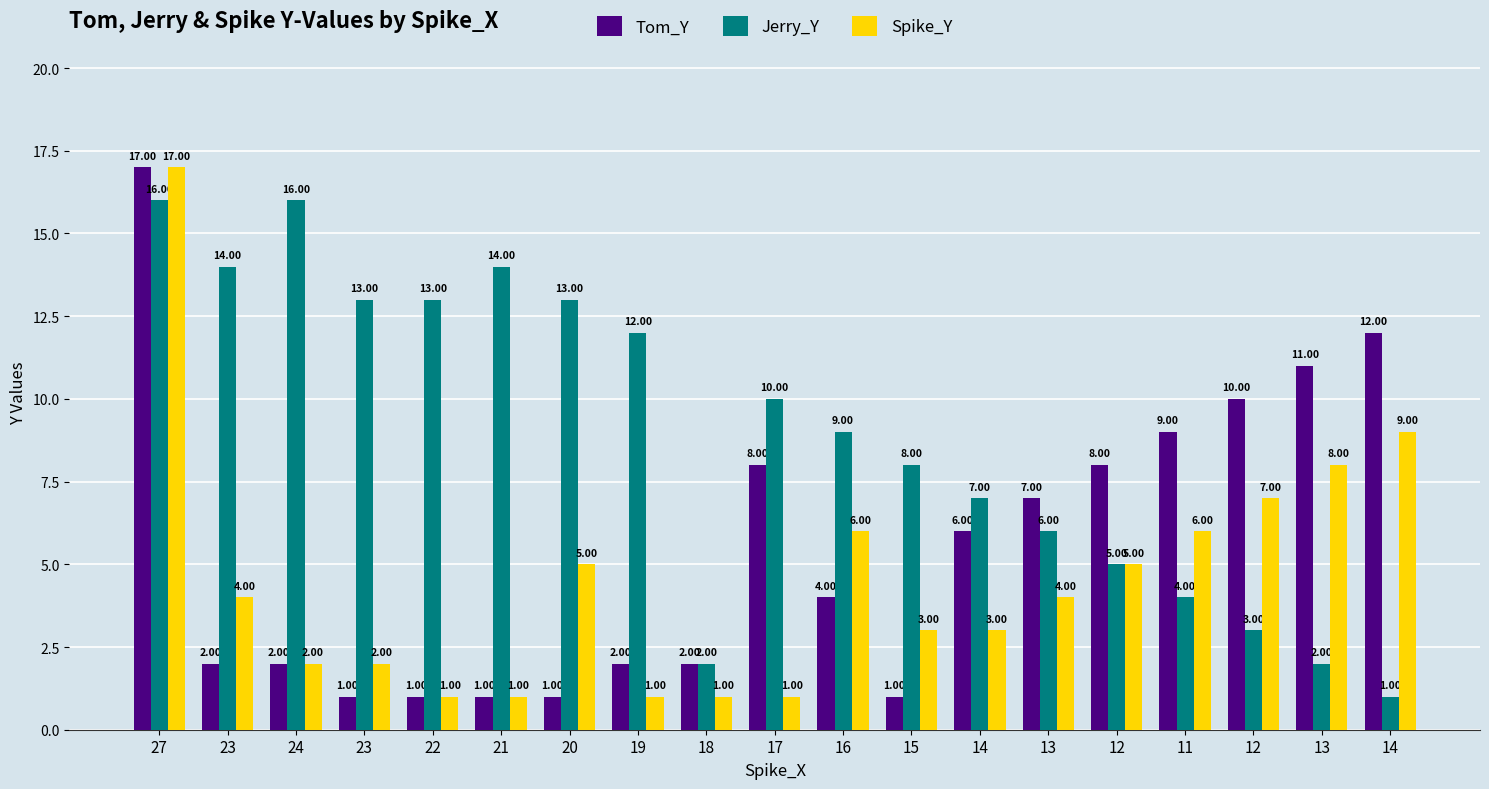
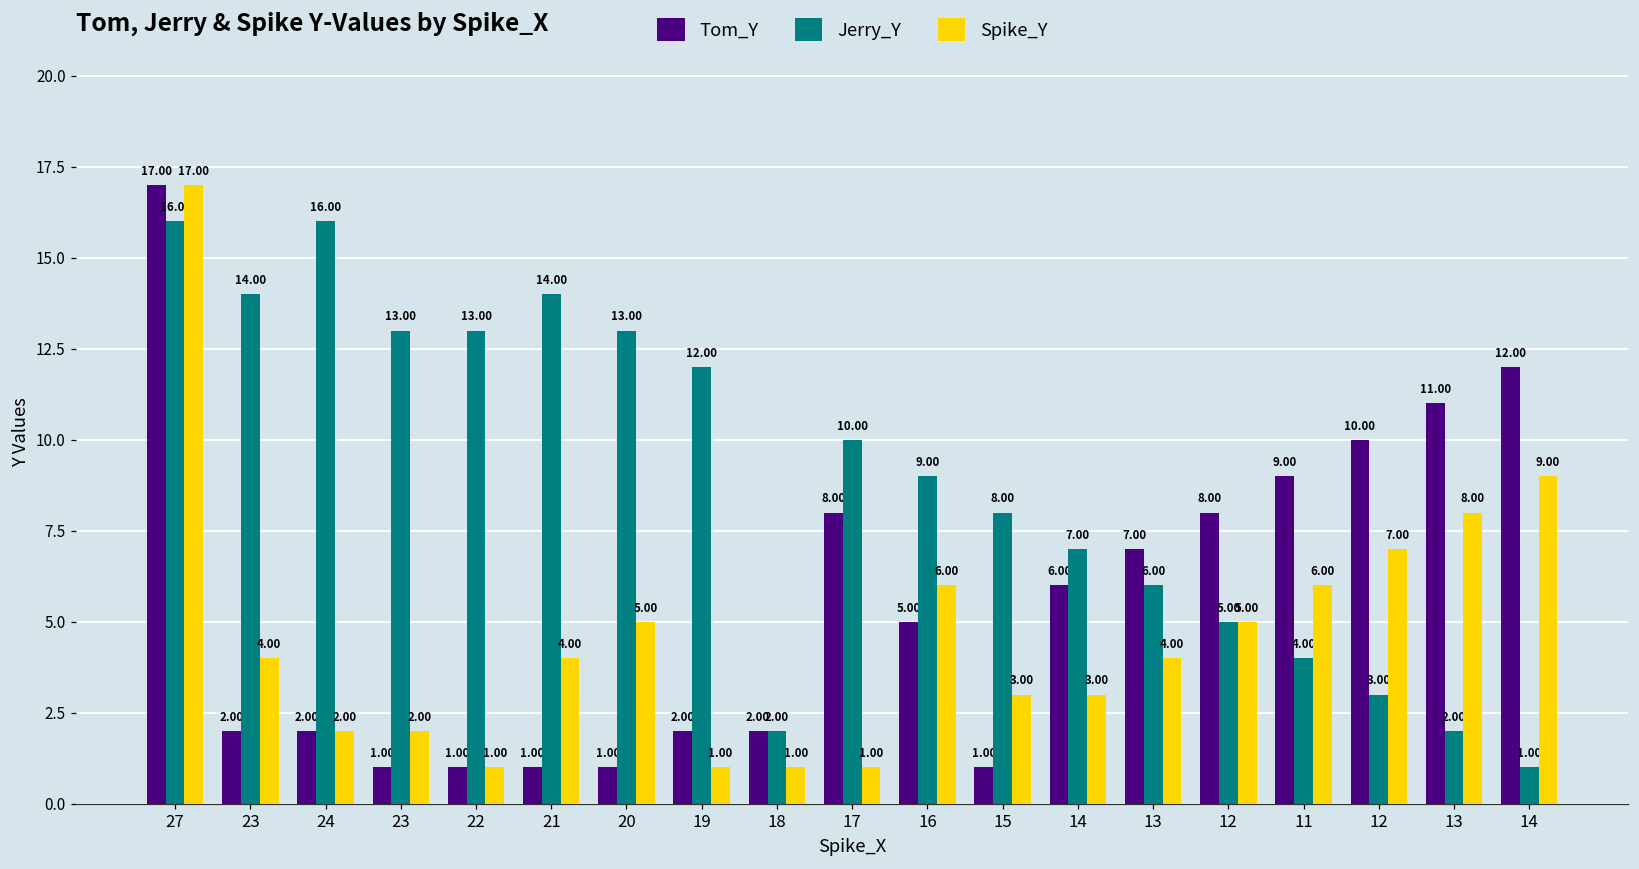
  {
    "Tom_Y": {
      "27": 17.00,
      "24": 2.00,
      "22": 1.00,
      "21": 1.00,
      "20": 1.00,
      "19": 2.00,
      "17": 8.00,
-     "16": 4.00,
+     "16": 5.00,
      "15": 1.00,
      "11": 9.00
    },
    "Jerry_Y": {
      "27": 16.00,
      "24": 16.00,
      "22": 13.00,
      "21": 14.00,
      "20": 13.00,
      "19": 12.00,
      "17": 10.00,
      "16": 9.00,
      "15": 8.00,
      "11": 4.00
    },
    "Spike_Y": {
      "27": 17.00,
      "24": 2.00,
      "22": 1.00,
-     "21": 1.00,
+     "21": 4.00,
      "20": 5.00,
      "19": 1.00,
      "18": 1.00,
      "17": 1.00,
      "16": 6.00,
      "15": 3.00,
      "11": 6.00
    }
  }
